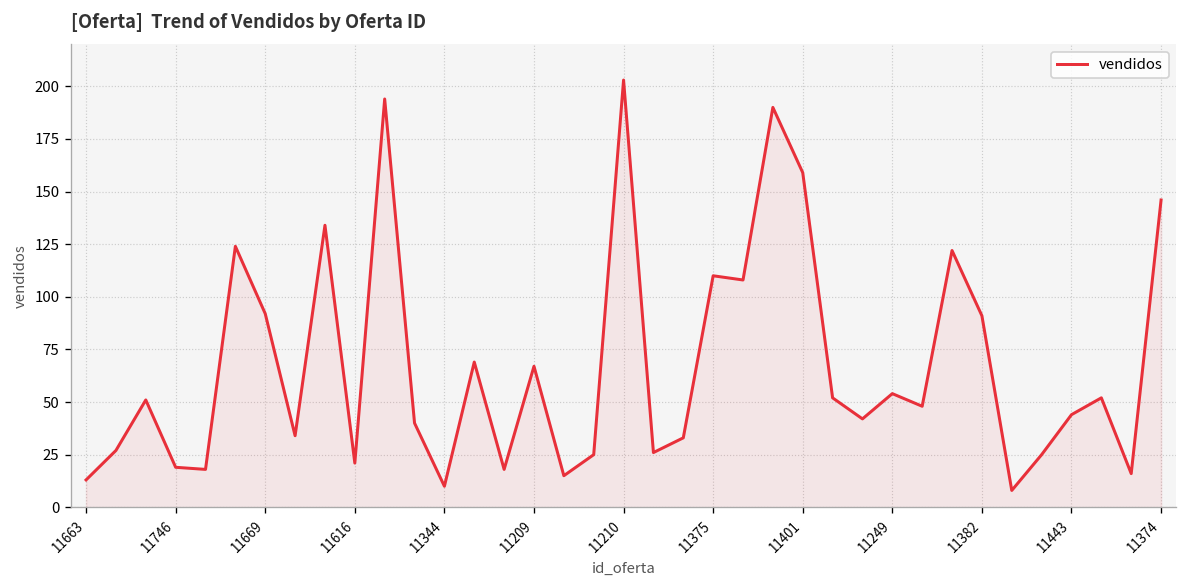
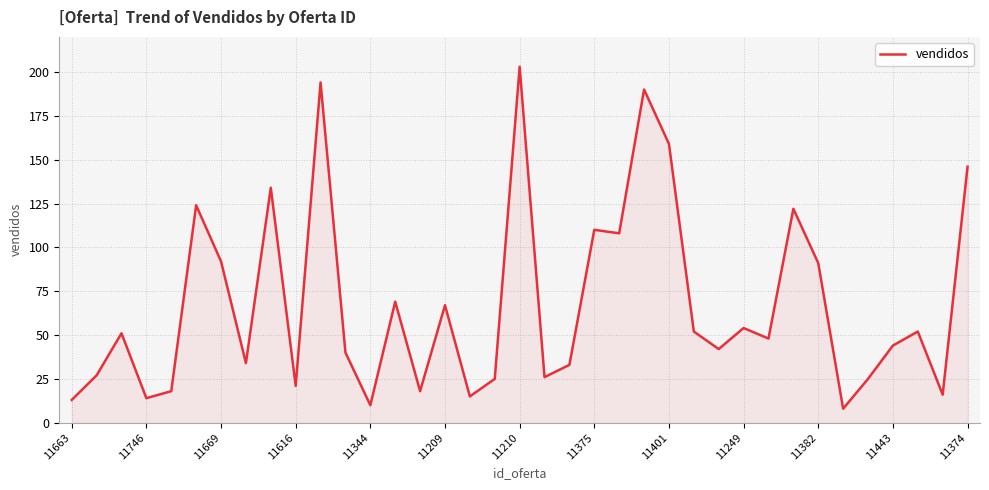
  {
    "11663": 13,
-   "11746": 19,
+   "11746": 14,
    "11669": 92,
    "11616": 21,
    "11344": 10,
    "11209": 67,
    "11210": 203,
    "11375": 110,
    "11401": 159,
    "11249": 54,
    "11382": 91,
    "11443": 44,
    "11374": 146
  }
